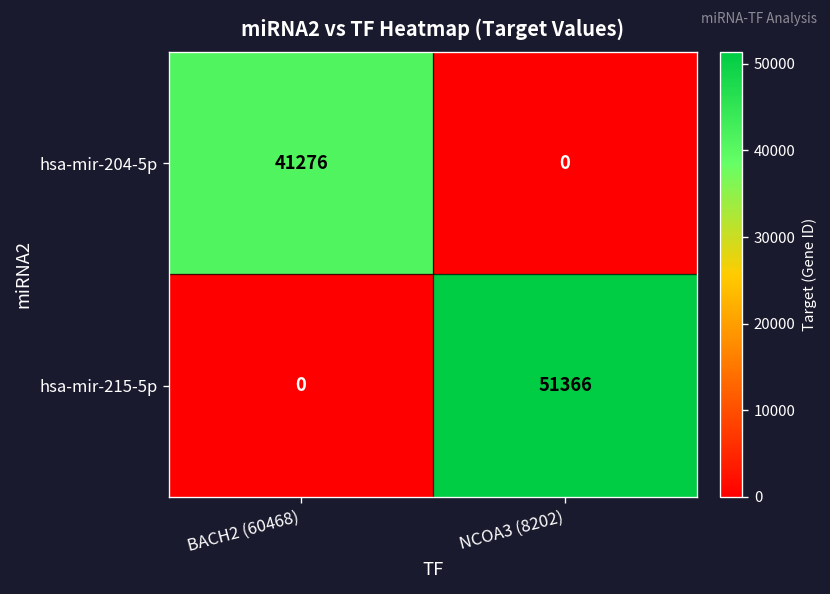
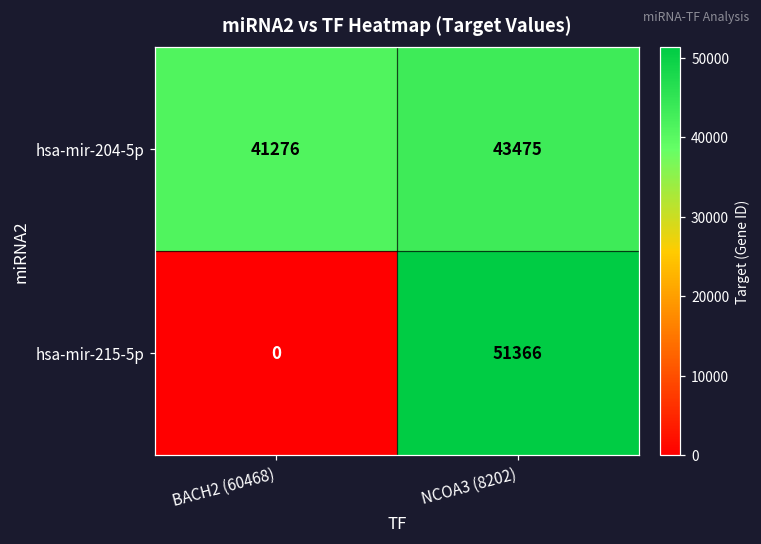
  {
    "hsa-mir-204-5p": {
      "BACH2 (60468)": 41276,
-     "NCOA3 (8202)": 0
+     "NCOA3 (8202)": 43475
    },
    "hsa-mir-215-5p": {
      "BACH2 (60468)": 0,
      "NCOA3 (8202)": 51366
    }
  }
